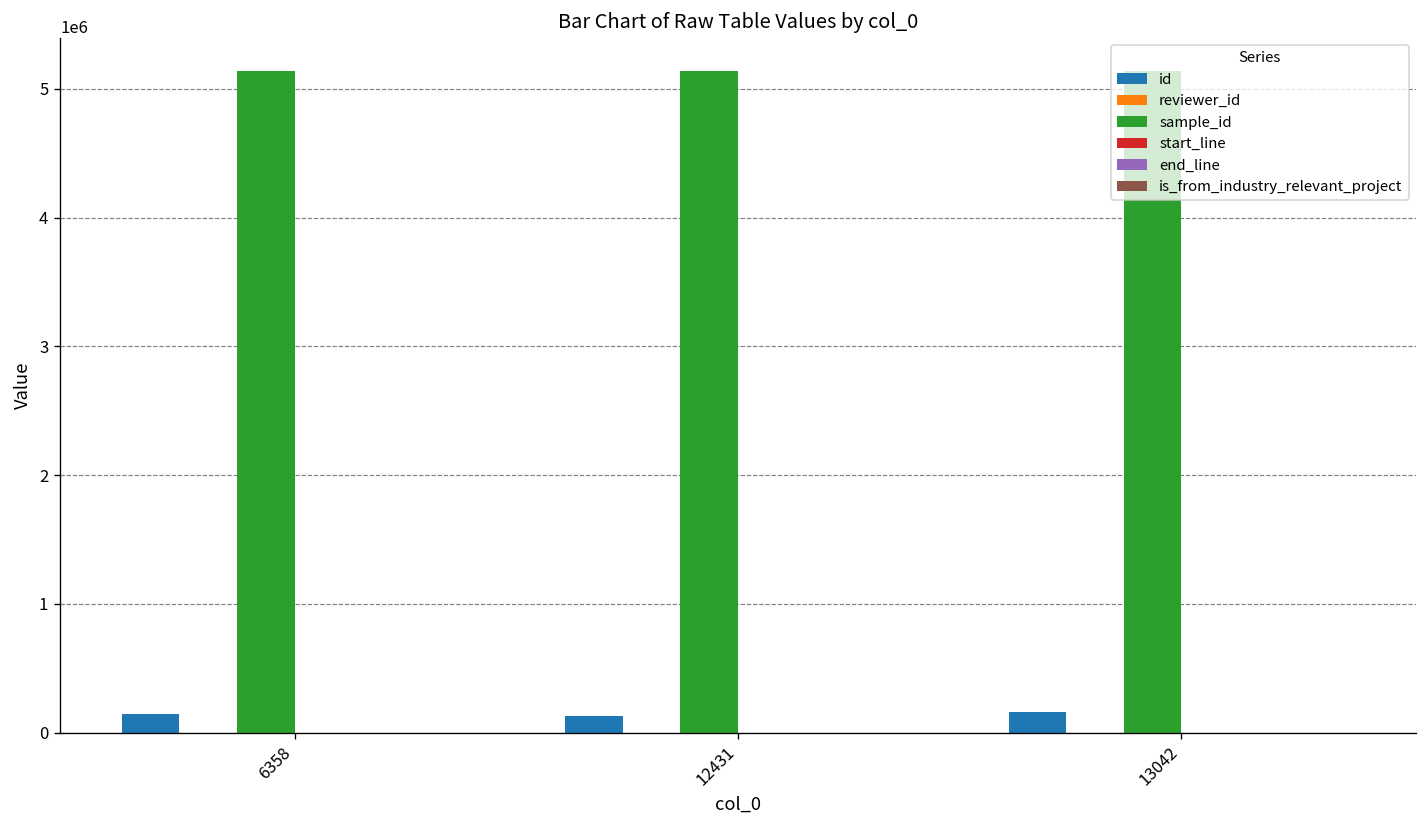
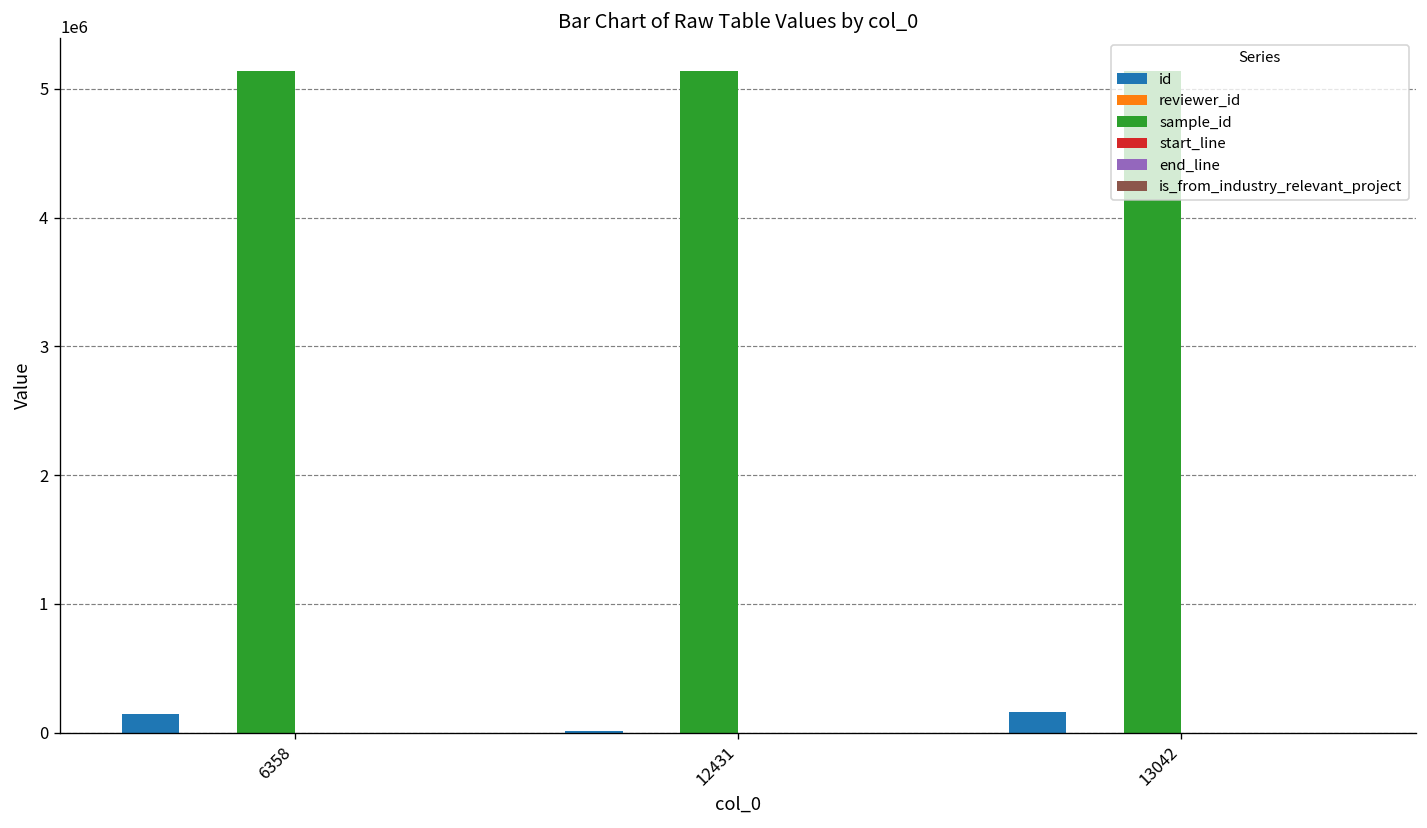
  {
    "id": {
      "6358": 150000,
-     "12431": 130000,
+     "12431": 10000,
      "13042": 160000
    },
    "sample_id": {
      "6358": 5140000,
      "12431": 5140000
    }
  }
